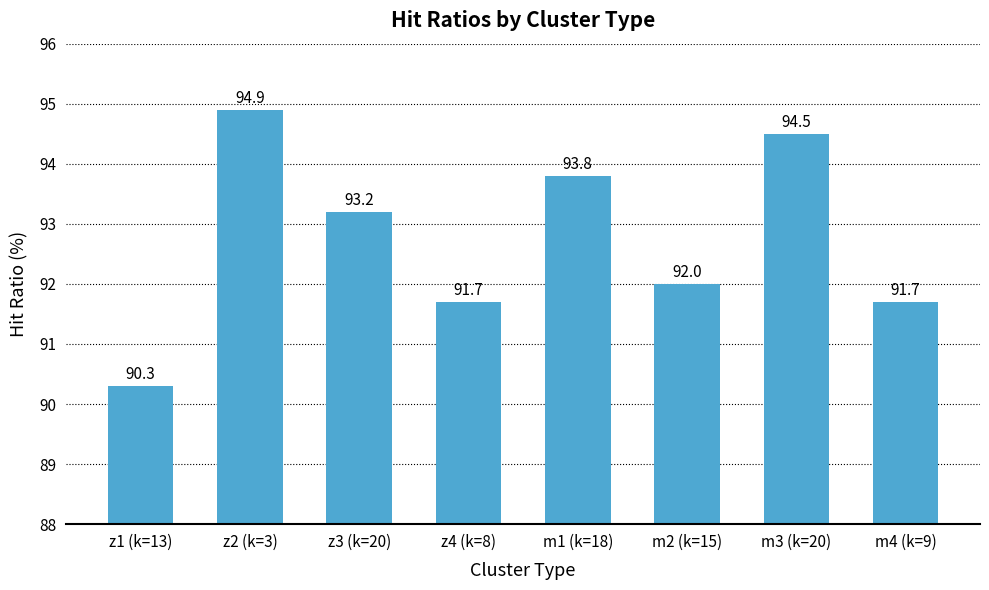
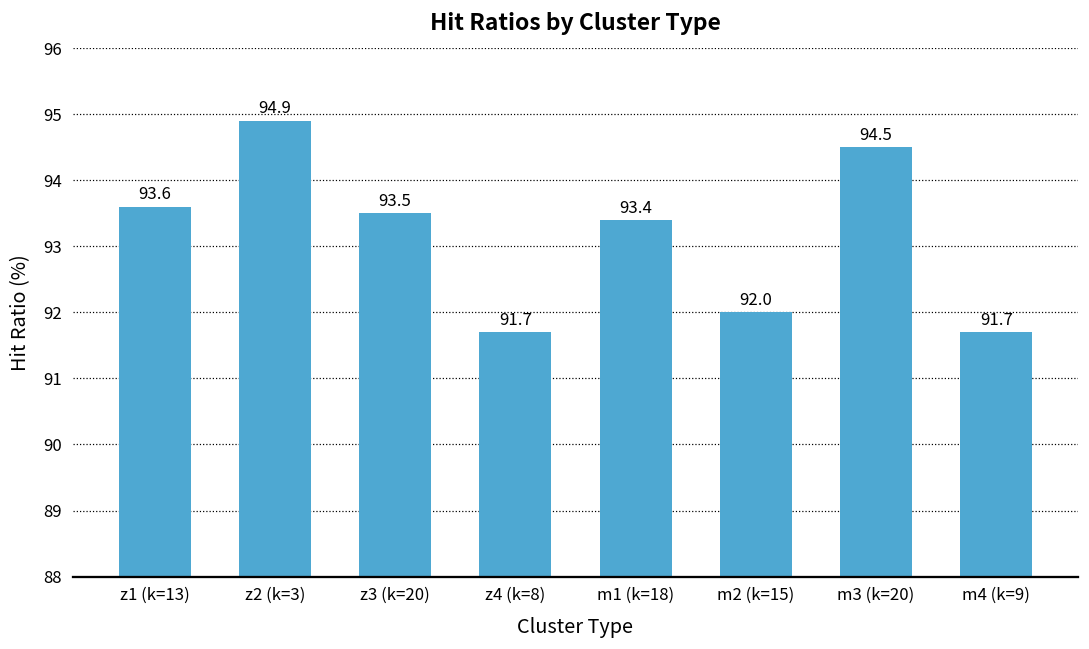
  {
-   "z1 (k=13)": 90.3,
+   "z1 (k=13)": 93.6,
    "z2 (k=3)": 94.9,
-   "z3 (k=20)": 93.2,
+   "z3 (k=20)": 93.5,
    "z4 (k=8)": 91.7,
-   "m1 (k=18)": 93.8,
+   "m1 (k=18)": 93.4,
    "m2 (k=15)": 92.0,
    "m3 (k=20)": 94.5,
    "m4 (k=9)": 91.7
  }
